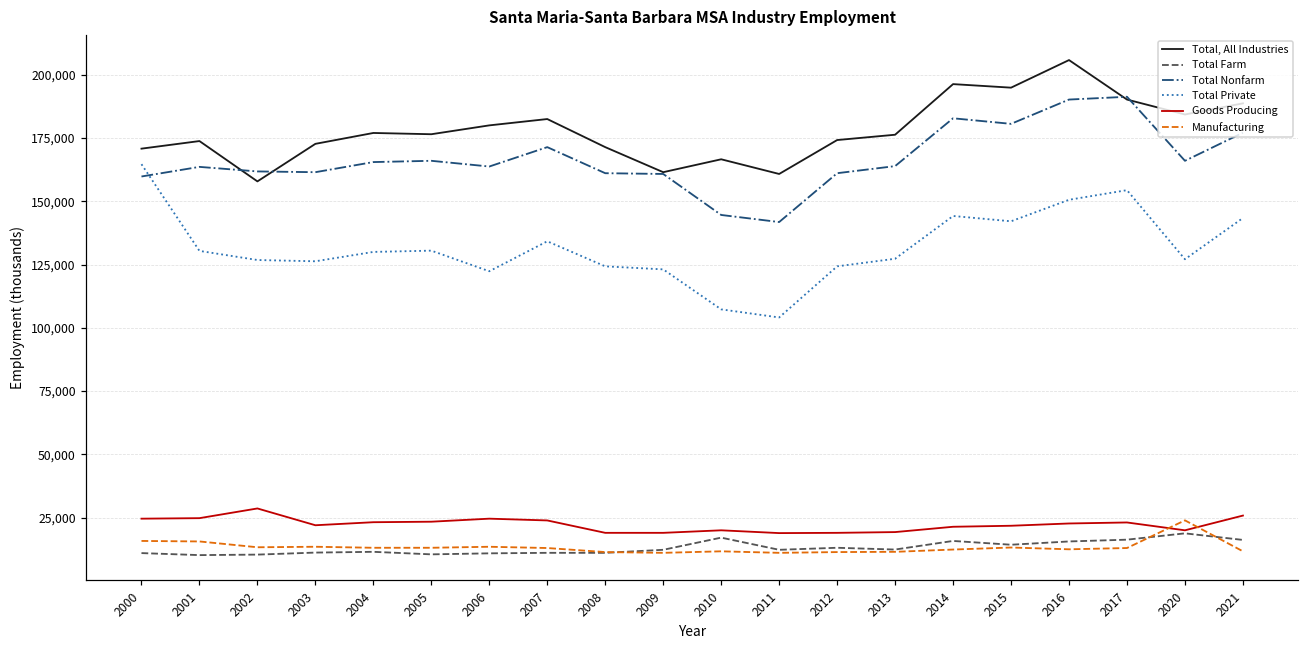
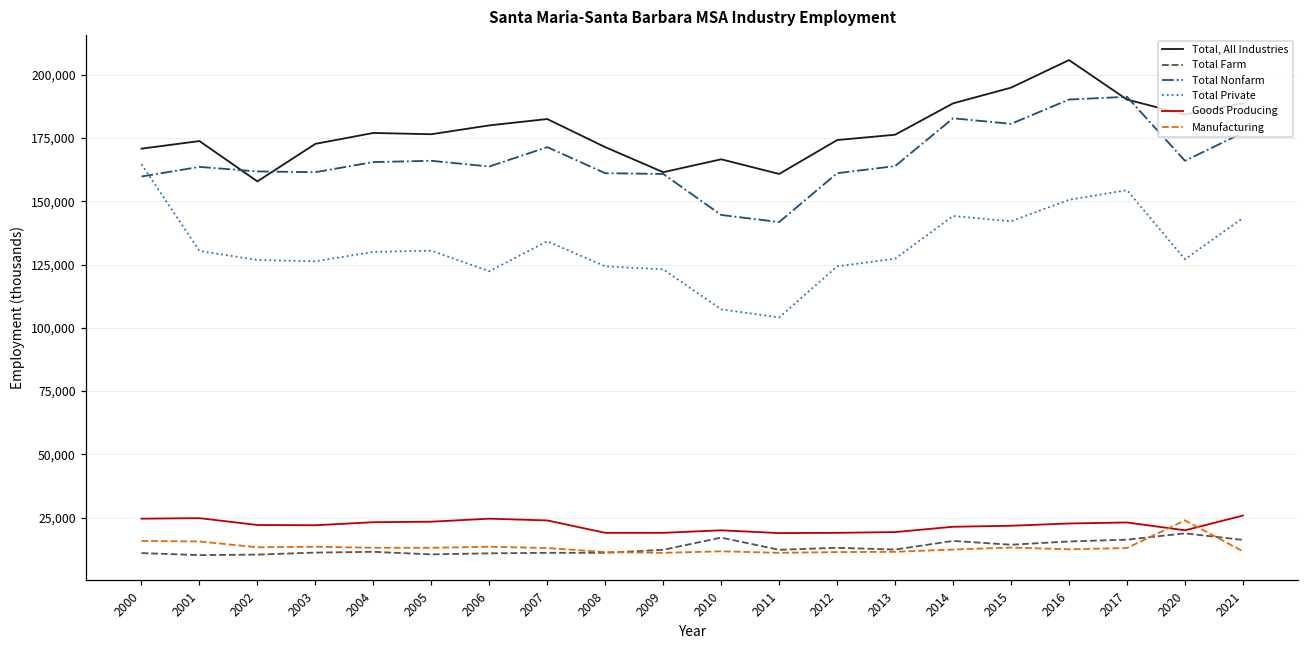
  {
    "Total, All Industries": {
      "2000": "171,000",
      "2001": "174,000",
      "2002": "158,000",
      "2003": "173,000",
      "2004": "177,000",
      "2005": "177,000",
      "2006": "180,000",
      "2007": "183,000",
      "2008": "171,000",
      "2010": "167,000",
      "2011": "161,000",
      "2012": "174,000",
      "2013": "176,000",
-     "2014": "196,000",
+     "2014": "189,000",
      "2015": "195,000",
      "2016": "206,000"
    },
    "Total Farm": {
      "2000": "11,000",
      "2001": "10,000",
      "2002": "10,000",
      "2003": "11,000",
      "2004": "12,000",
      "2005": "11,000",
      "2006": "11,000",
      "2007": "11,000",
      "2009": "12,000",
      "2010": "17,000",
      "2011": "12,000",
      "2012": "13,000",
      "2014": "16,000",
      "2016": "16,000",
      "2017": "16,000",
      "2020": "19,000",
      "2021": "16,000"
    },
    "Total Nonfarm": {
      "2000": "160,000",
      "2001": "164,000",
      "2002": "162,000",
      "2003": "162,000",
      "2004": "166,000",
      "2005": "166,000",
      "2006": "164,000",
      "2007": "171,000",
      "2008": "161,000",
      "2010": "145,000",
      "2011": "142,000",
      "2012": "161,000",
      "2013": "164,000",
      "2014": "183,000",
      "2015": "181,000",
      "2016": "190,000",
      "2020": "166,000"
    },
    "Total Private": {
      "2000": "165,000",
      "2001": "130,000",
      "2002": "127,000",
      "2003": "126,000",
      "2004": "130,000",
      "2005": "131,000",
      "2006": "122,000",
      "2007": "134,000",
      "2008": "124,000",
      "2009": "123,000",
      "2010": "107,000",
      "2011": "104,000",
      "2012": "124,000",
      "2013": "127,000",
      "2014": "144,000",
      "2015": "142,000",
      "2016": "151,000",
      "2017": "154,000",
      "2020": "127,000",
      "2021": "143,000"
    },
    "Goods Producing": {
      "2000": "25,000",
      "2001": "25,000",
-     "2002": "29,000",
+     "2002": "22,000",
      "2003": "22,000",
      "2004": "23,000",
      "2005": "23,000",
      "2006": "25,000",
      "2007": "24,000",
      "2008": "19,000",
      "2009": "19,000",
      "2010": "20,000",
      "2011": "19,000",
      "2012": "19,000",
      "2013": "19,000",
      "2014": "21,000",
      "2015": "22,000",
      "2016": "23,000",
      "2017": "23,000",
      "2020": "20,000",
      "2021": "26,000"
    },
    "Manufacturing": {
      "2000": "16,000",
      "2001": "16,000",
      "2002": "13,000",
      "2003": "14,000",
      "2004": "13,000",
      "2005": "13,000",
      "2006": "14,000",
      "2007": "13,000",
      "2009": "11,000",
      "2010": "12,000",
      "2011": "11,000",
      "2012": "11,000",
      "2014": "12,000",
      "2016": "13,000",
      "2017": "13,000",
      "2020": "24,000",
      "2021": "12,000"
    }
  }
